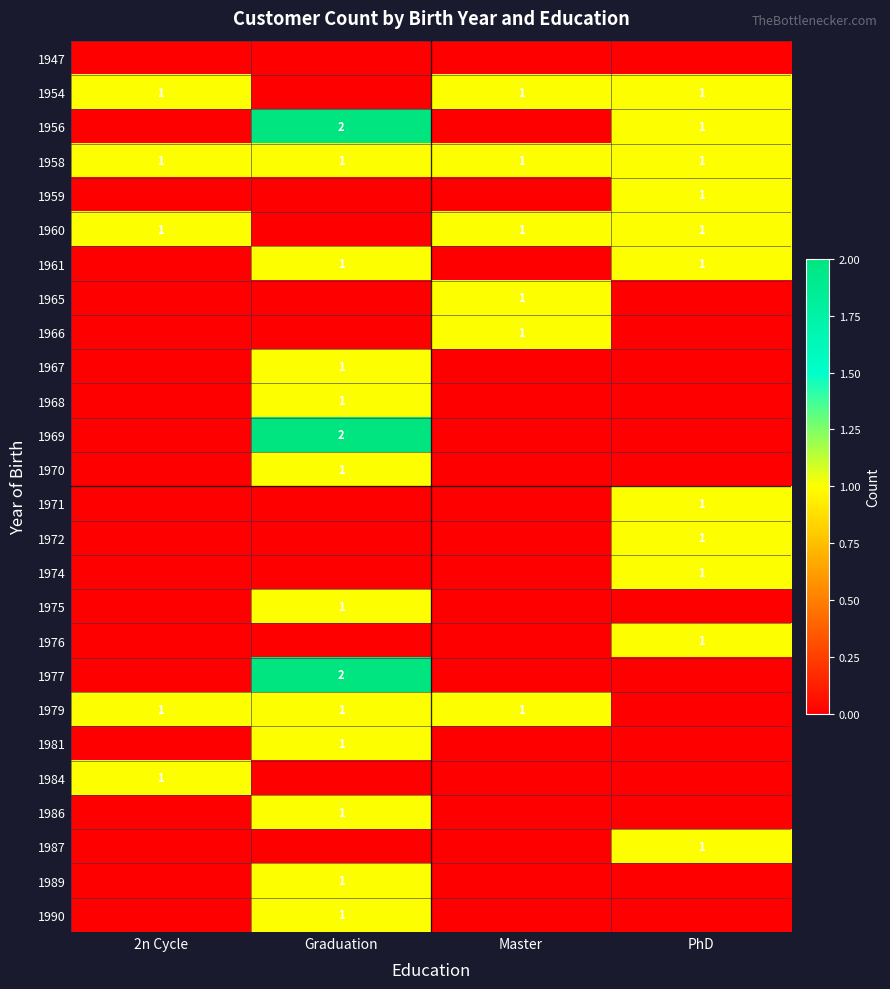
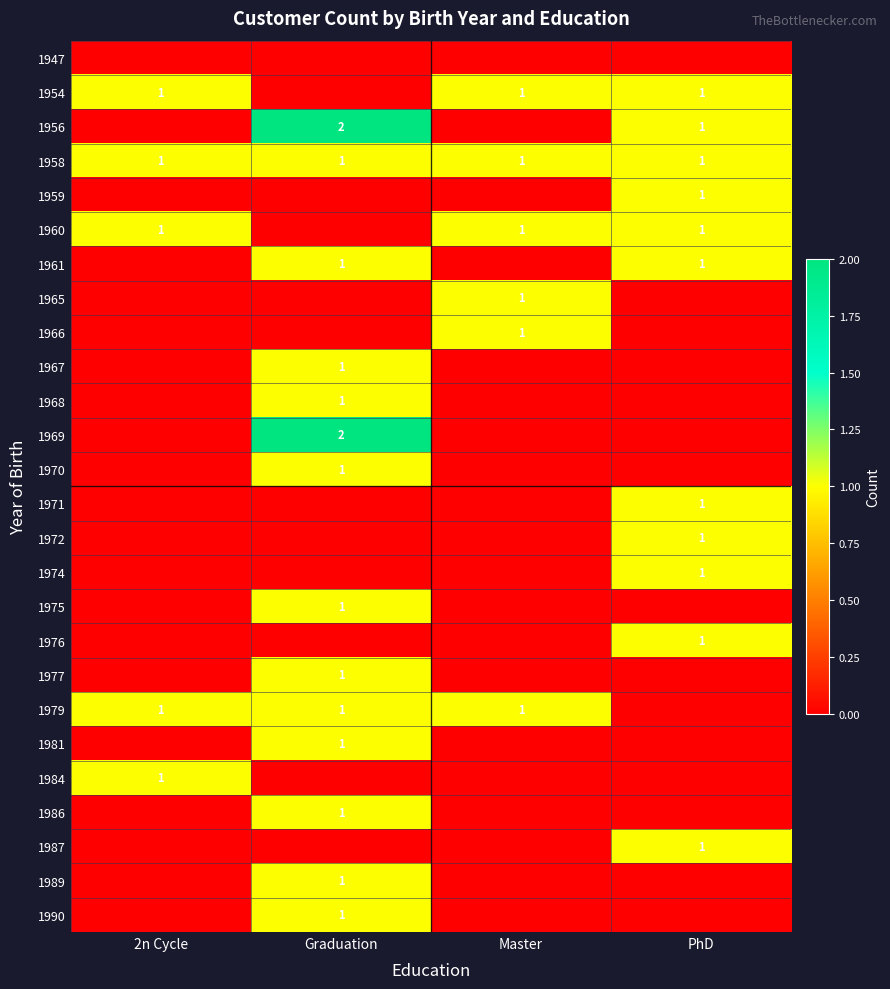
  {
    "1954": {
      "2n Cycle": 1,
      "Master": 1,
      "PhD": 1
    },
    "1956": {
      "Graduation": 2,
      "PhD": 1
    },
    "1958": {
      "2n Cycle": 1,
      "Graduation": 1,
      "Master": 1,
      "PhD": 1
    },
    "1959": {
      "PhD": 1
    },
    "1960": {
      "2n Cycle": 1,
      "Master": 1,
      "PhD": 1
    },
    "1961": {
      "Graduation": 1,
      "PhD": 1
    },
    "1965": {
      "Master": 1
    },
    "1966": {
      "Master": 1
    },
    "1967": {
      "Graduation": 1
    },
    "1968": {
      "Graduation": 1
    },
    "1969": {
      "Graduation": 2
    },
    "1970": {
      "Graduation": 1
    },
    "1971": {
      "PhD": 1
    },
    "1972": {
      "PhD": 1
    },
    "1974": {
      "PhD": 1
    },
    "1975": {
      "Graduation": 1
    },
    "1976": {
      "PhD": 1
    },
    "1977": {
-     "Graduation": 2
+     "Graduation": 1
    },
    "1979": {
      "2n Cycle": 1,
      "Graduation": 1,
      "Master": 1
    },
    "1981": {
      "Graduation": 1
    },
    "1984": {
      "2n Cycle": 1
    },
    "1986": {
      "Graduation": 1
    },
    "1987": {
      "PhD": 1
    },
    "1989": {
      "Graduation": 1
    },
    "1990": {
      "Graduation": 1
    }
  }
